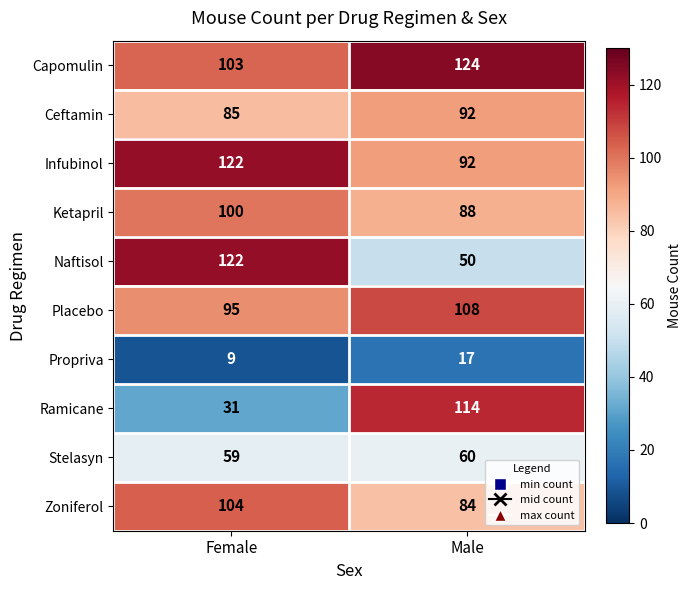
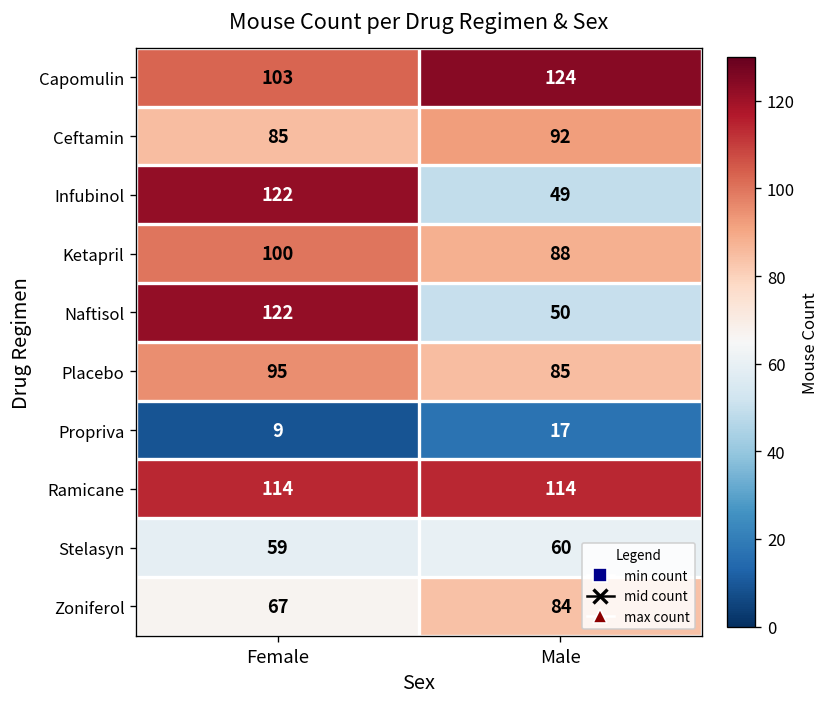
  {
    "Capomulin": {
      "Female": 103,
      "Male": 124
    },
    "Ceftamin": {
      "Female": 85,
      "Male": 92
    },
    "Infubinol": {
      "Female": 122,
-     "Male": 92
+     "Male": 49
    },
    "Ketapril": {
      "Female": 100,
      "Male": 88
    },
    "Naftisol": {
      "Female": 122,
      "Male": 50
    },
    "Placebo": {
      "Female": 95,
-     "Male": 108
+     "Male": 85
    },
    "Propriva": {
      "Female": 9,
      "Male": 17
    },
    "Ramicane": {
-     "Female": 31,
+     "Female": 114,
      "Male": 114
    },
    "Stelasyn": {
      "Female": 59,
      "Male": 60
    },
    "Zoniferol": {
-     "Female": 104,
+     "Female": 67,
      "Male": 84
    }
  }
